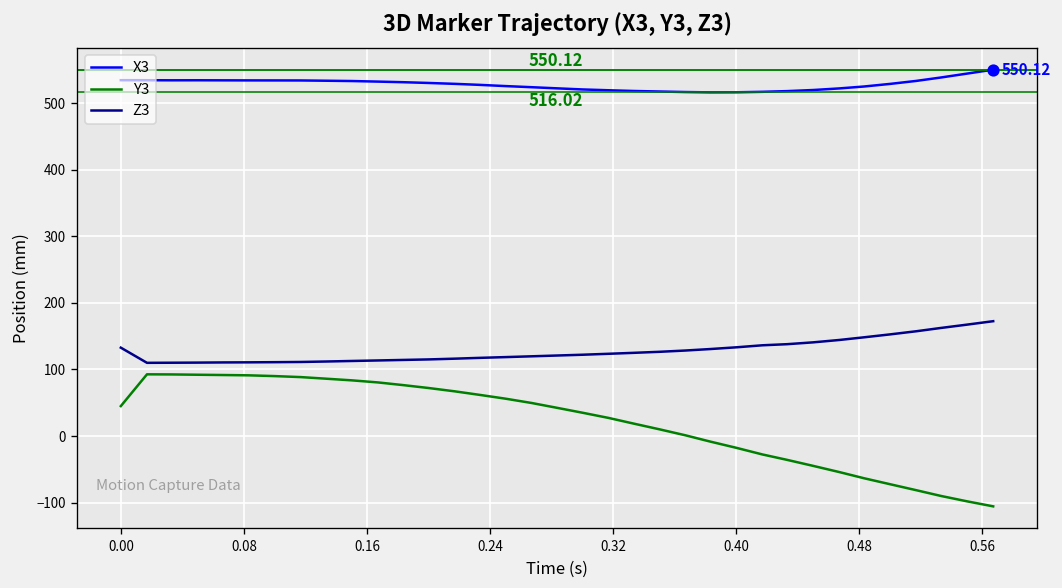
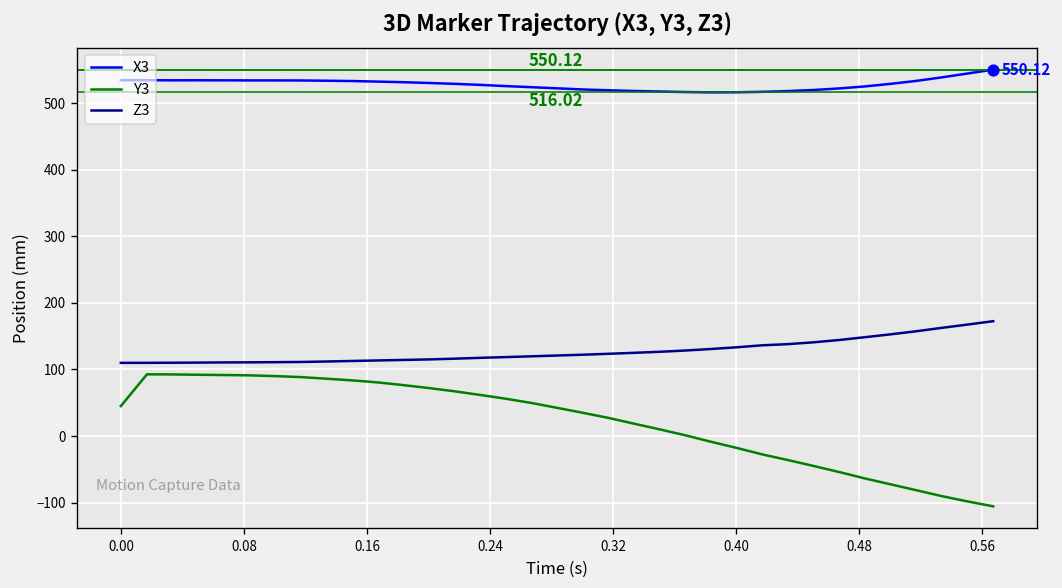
  {
    "Y3": {
      "0.00": 50,
      "0.40": -20
    },
    "Z3": {
-     "0.00": 130,
+     "0.00": 110,
      "0.40": 130
    }
  }
